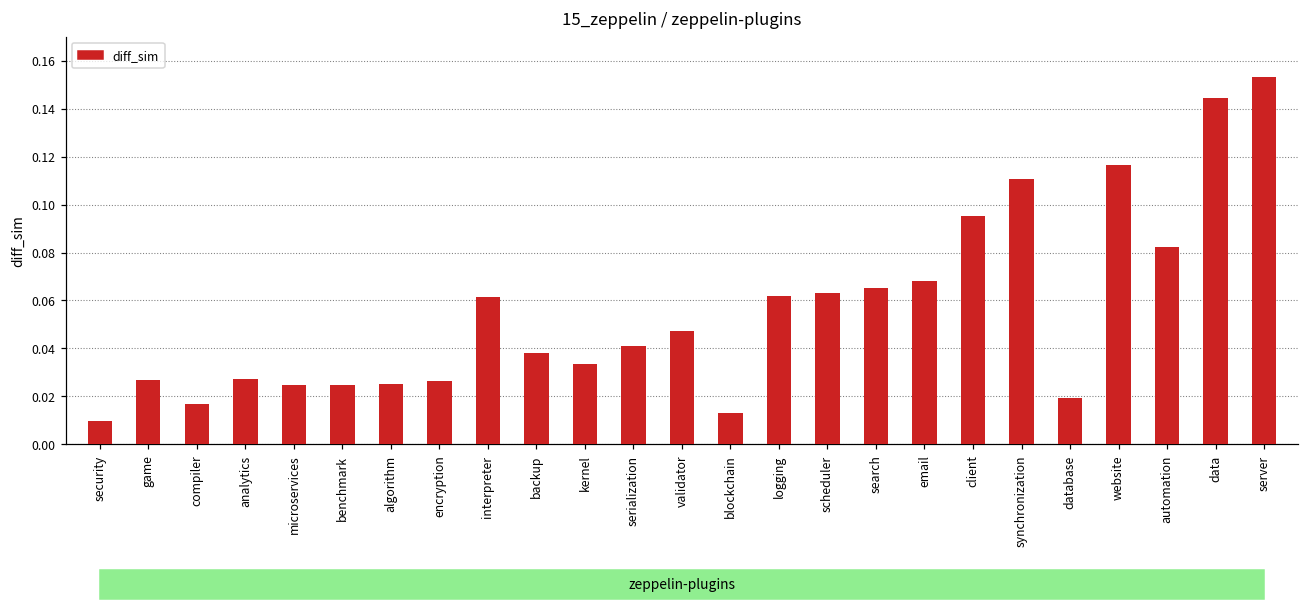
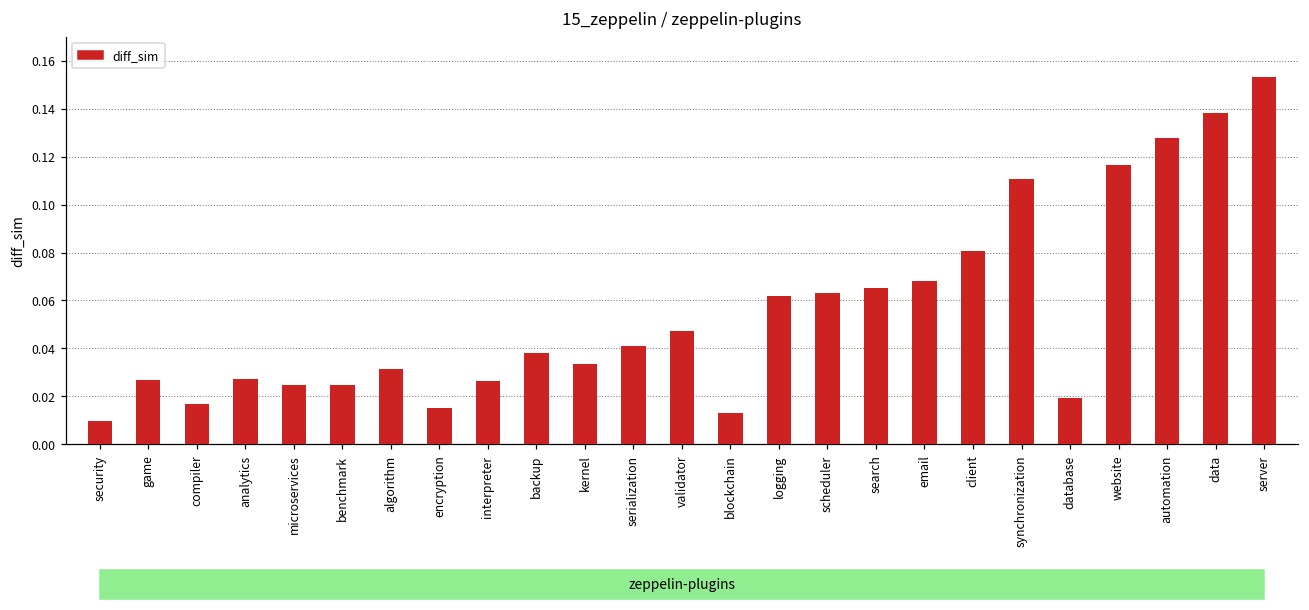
  {
    "security": 0.010,
    "game": 0.027,
    "compiler": 0.017,
    "analytics": 0.027,
    "microservices": 0.025,
    "benchmark": 0.025,
-   "algorithm": 0.025,
-   "encryption": 0.026,
-   "interpreter": 0.062,
+   "algorithm": 0.031,
+   "encryption": 0.015,
+   "interpreter": 0.026,
    "backup": 0.038,
    "kernel": 0.033,
    "serialization": 0.041,
    "validator": 0.047,
    "blockchain": 0.013,
    "logging": 0.062,
    "scheduler": 0.063,
    "search": 0.065,
    "email": 0.068,
-   "client": 0.095,
+   "client": 0.081,
    "synchronization": 0.111,
    "database": 0.019,
    "website": 0.117,
-   "automation": 0.082,
-   "data": 0.144,
+   "automation": 0.128,
+   "data": 0.138,
    "server": 0.153
  }
